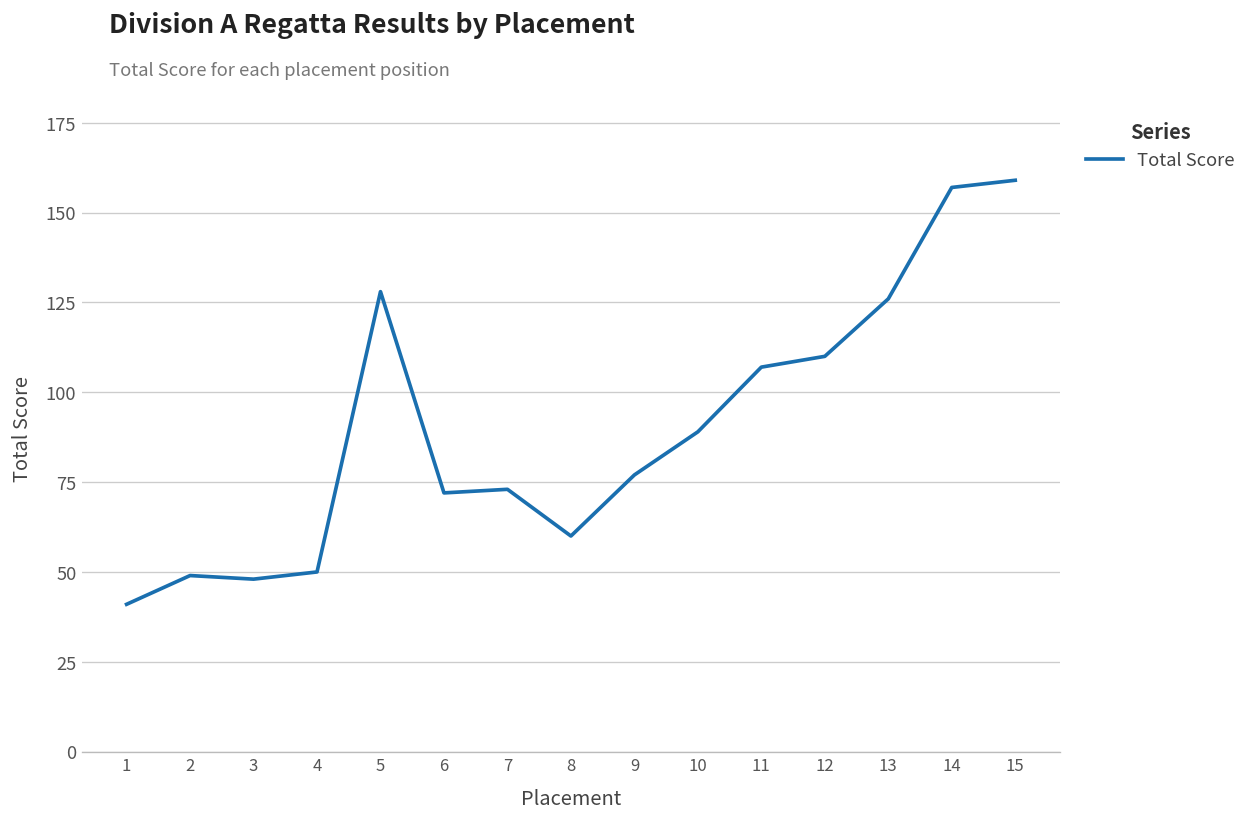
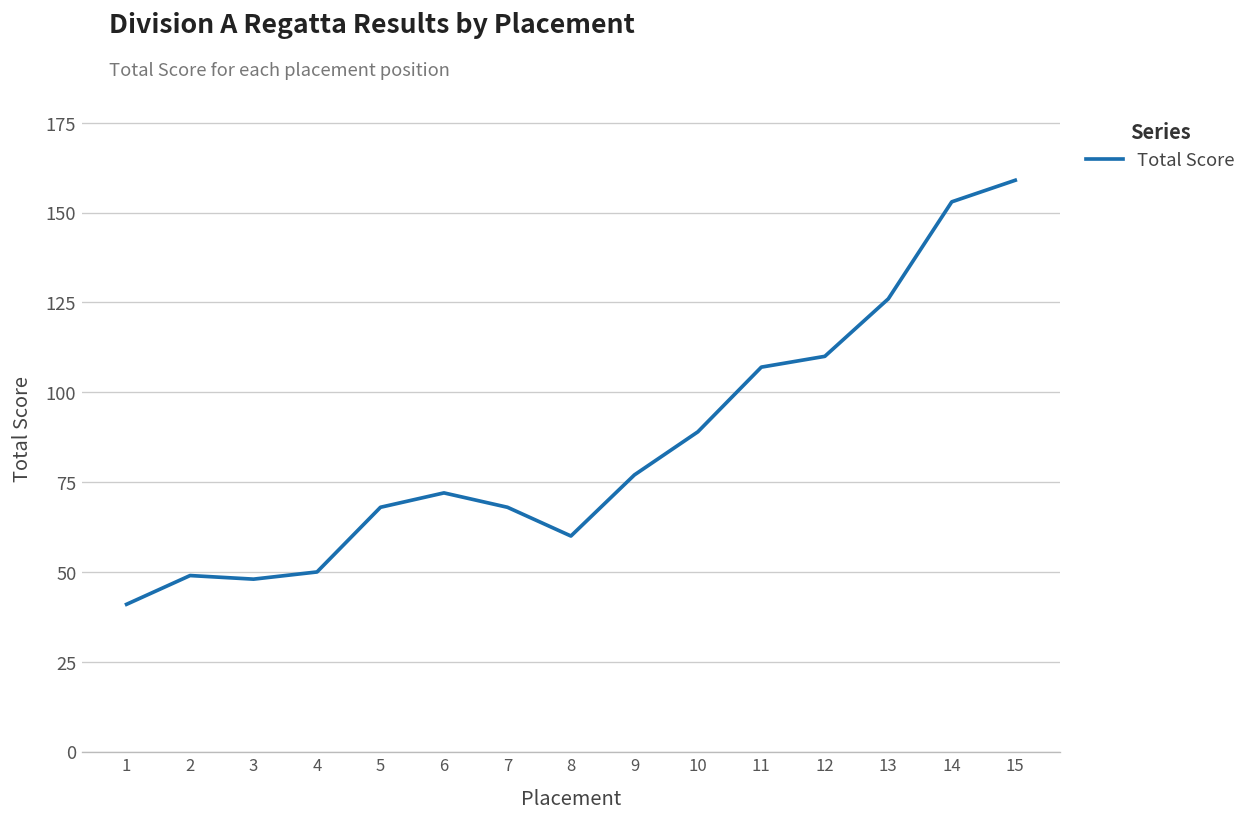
  {
    "1": 41,
    "2": 49,
    "3": 48,
    "4": 50,
-   "5": 128,
+   "5": 68,
    "6": 72,
-   "7": 73,
+   "7": 68,
    "8": 60,
    "9": 77,
    "10": 89,
    "11": 107,
    "12": 110,
    "13": 126,
-   "14": 157,
+   "14": 153,
    "15": 159
  }
